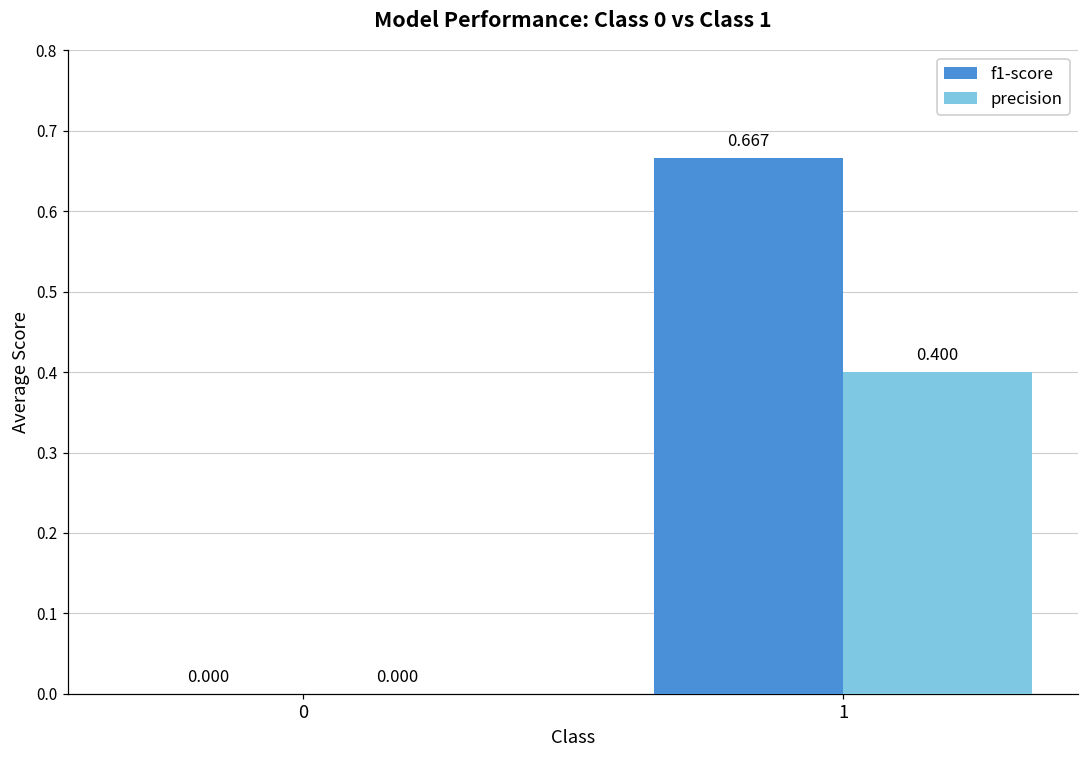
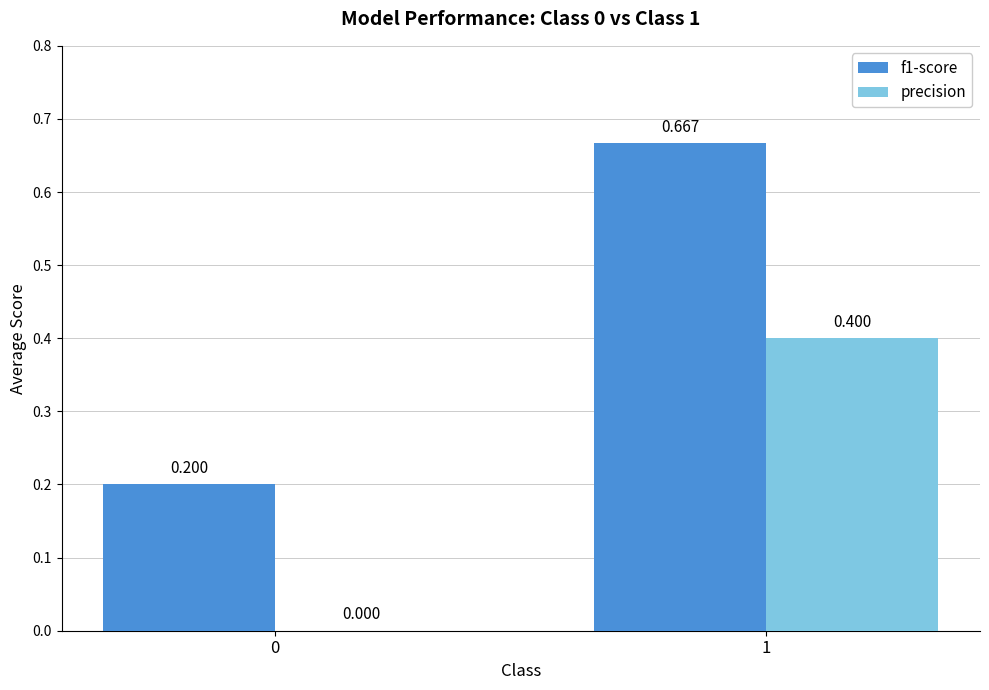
  {
    "f1-score": {
-     "0": 0.000,
+     "0": 0.200,
      "1": 0.667
    },
    "precision": {
      "0": 0.000,
      "1": 0.400
    }
  }
